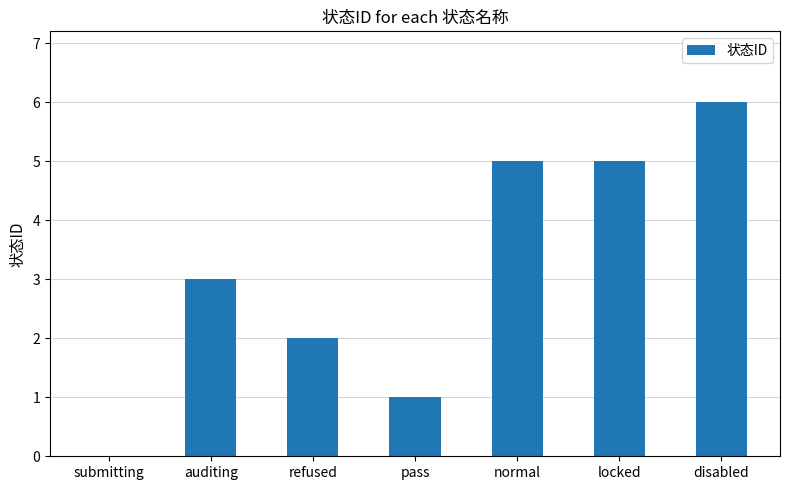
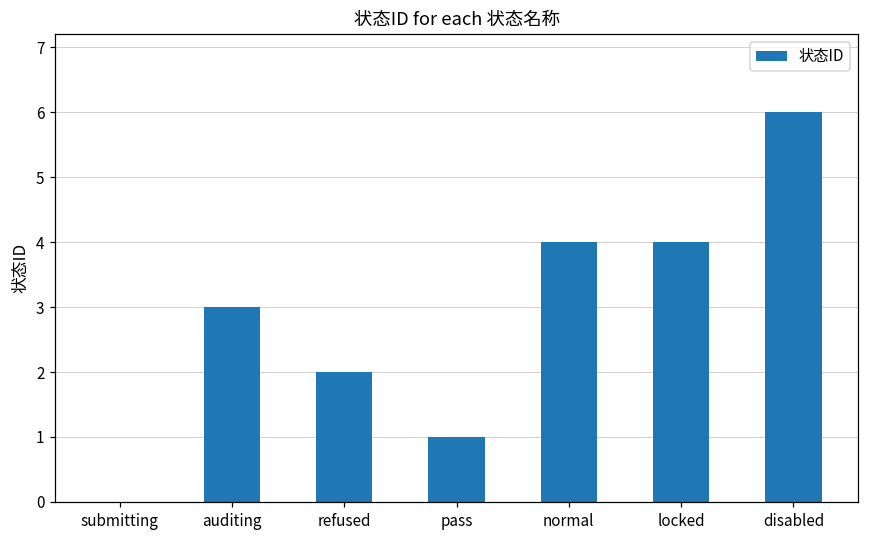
  {
    "submitting": 0,
    "auditing": 3,
    "refused": 2,
    "pass": 1,
-   "normal": 5,
-   "locked": 5,
+   "normal": 4,
+   "locked": 4,
    "disabled": 6
  }
